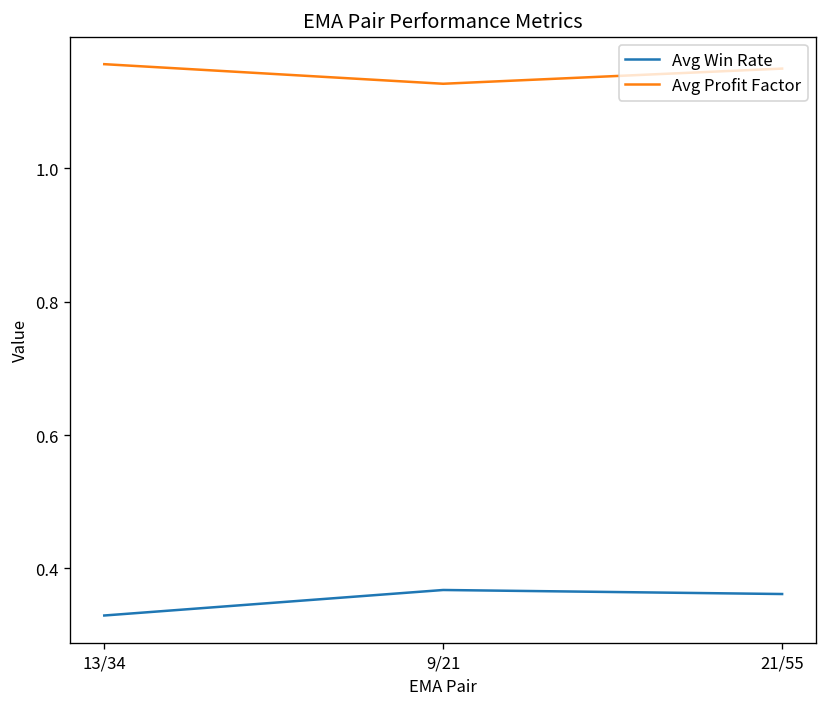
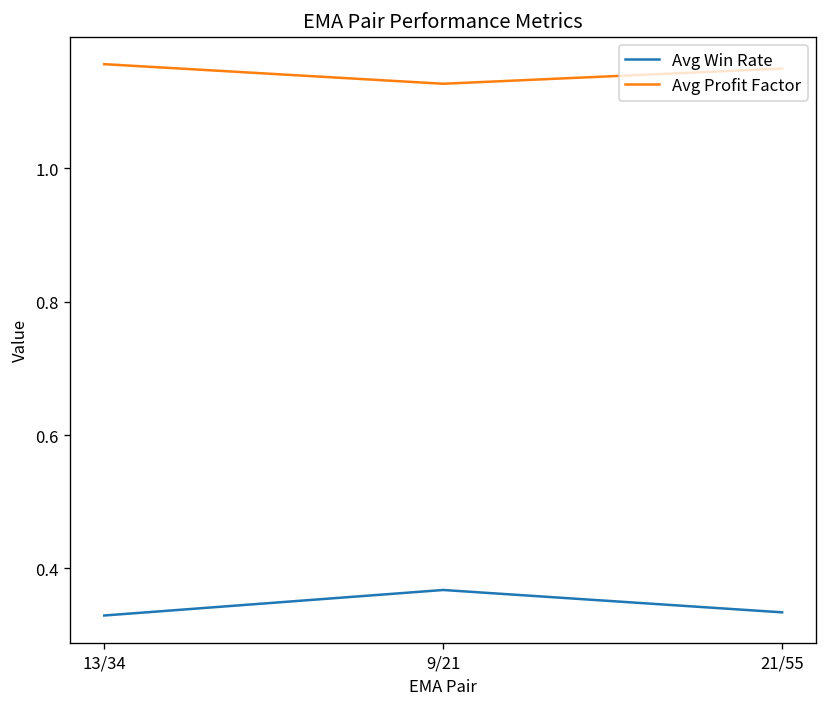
  {
    "Avg Win Rate": {
      "13/34": 0.33,
      "9/21": 0.37,
-     "21/55": 0.36
+     "21/55": 0.33
    },
    "Avg Profit Factor": {
      "13/34": 1.16,
      "9/21": 1.13
    }
  }
